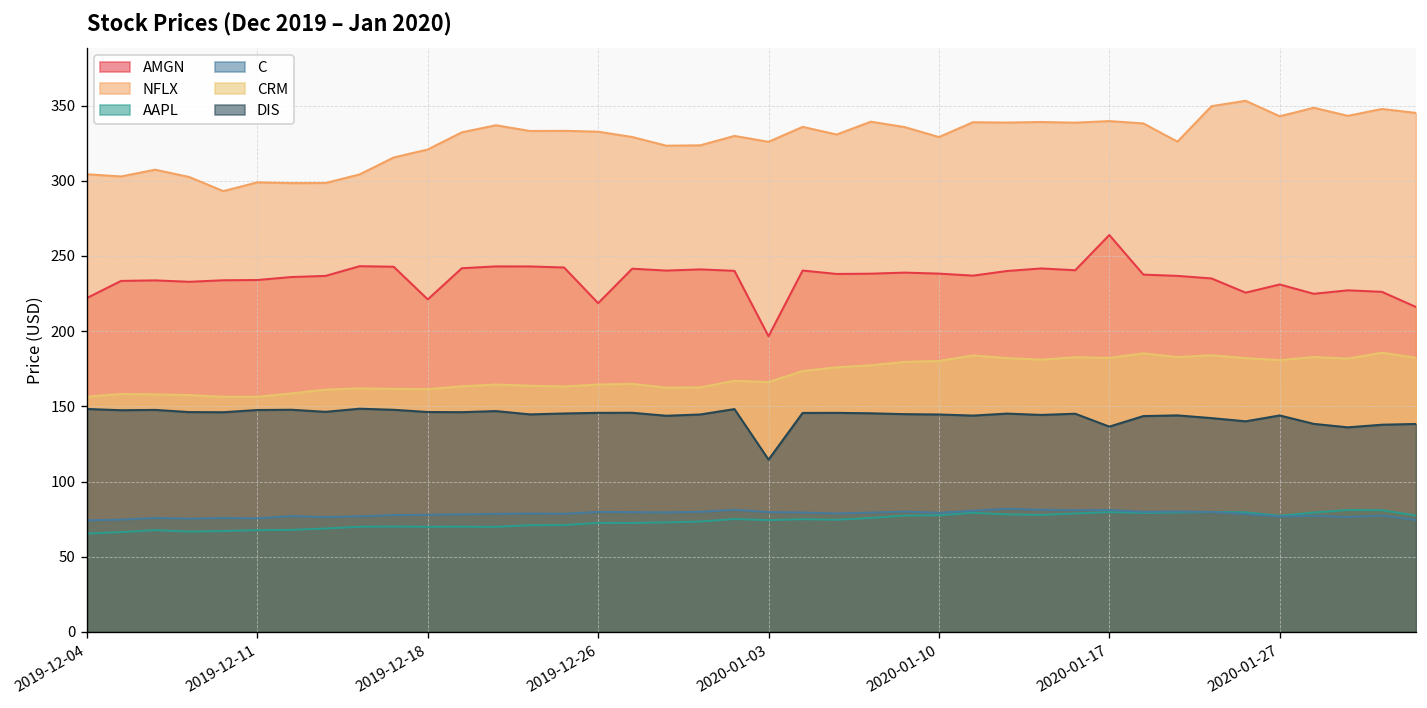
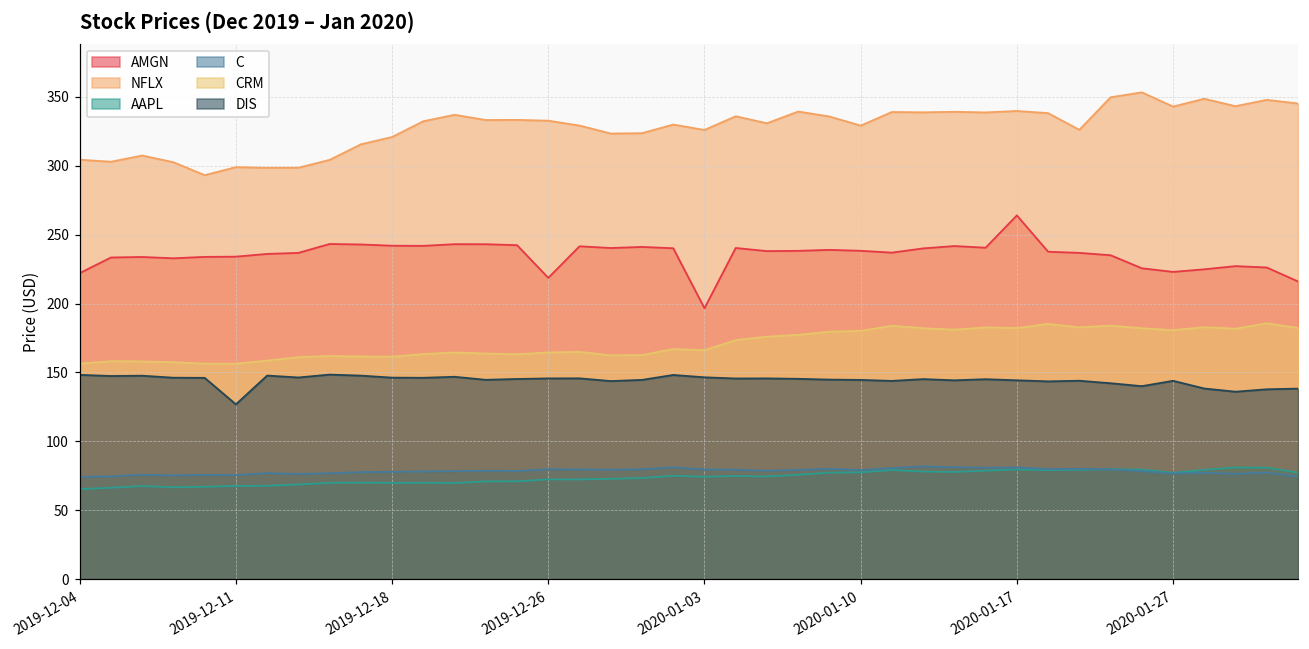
  {
    "AMGN": {
      "2019-12-04": 222,
      "2019-12-11": 234,
-     "2019-12-18": 221,
+     "2019-12-18": 242,
      "2019-12-26": 219,
      "2020-01-03": 197,
      "2020-01-10": 238,
      "2020-01-17": 264,
-     "2020-01-27": 231
+     "2020-01-27": 223
    },
    "DIS": {
      "2019-12-04": 148,
-     "2019-12-11": 148,
+     "2019-12-11": 127,
      "2019-12-18": 146,
      "2019-12-26": 146,
-     "2020-01-03": 115,
+     "2020-01-03": 147,
      "2020-01-10": 145,
-     "2020-01-17": 137,
+     "2020-01-17": 144,
      "2020-01-27": 144
    }
  }
